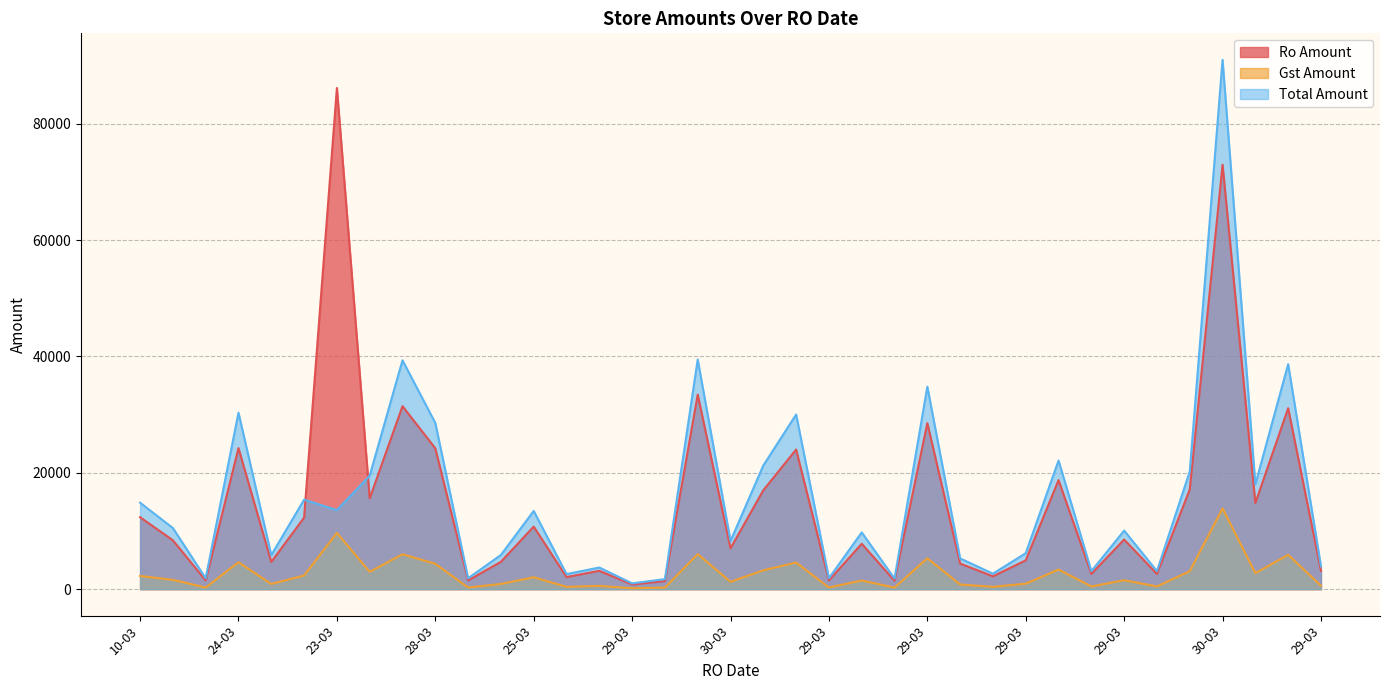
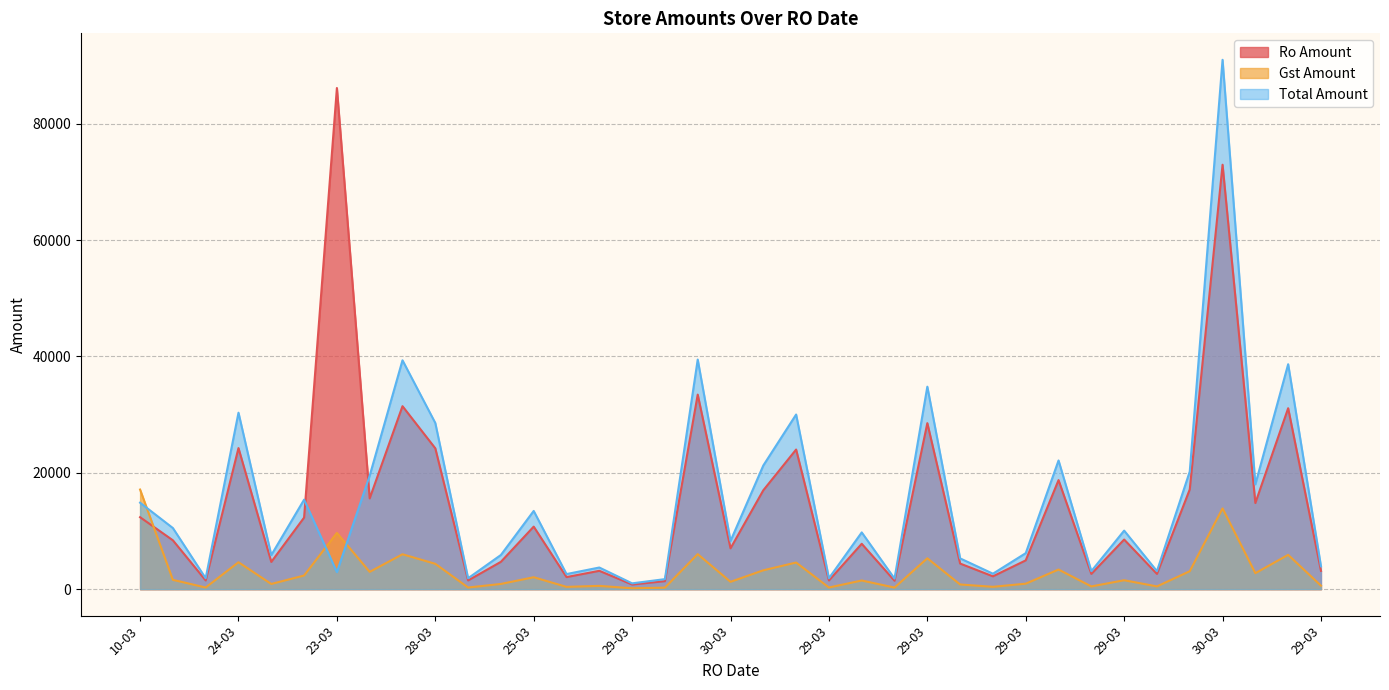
  {
    "Ro Amount": {
      "10-03": 12000,
      "23-03": 86000
    },
    "Gst Amount": {
-     "10-03": 2000,
+     "10-03": 17000,
      "23-03": 10000
    },
    "Total Amount": {
      "10-03": 15000,
-     "23-03": 14000
+     "23-03": 3000
    }
  }
